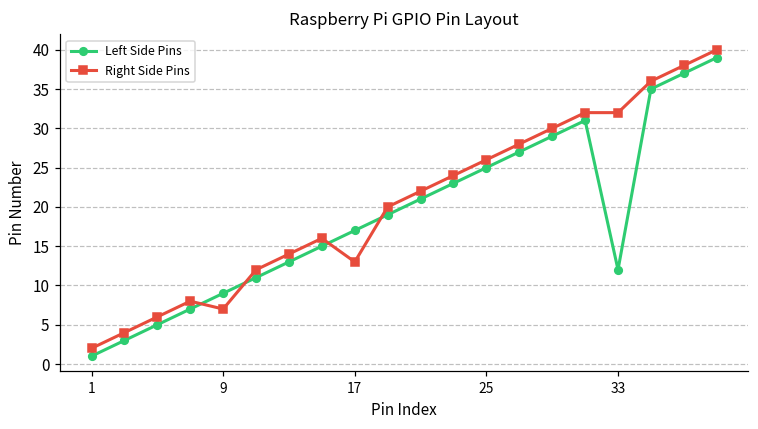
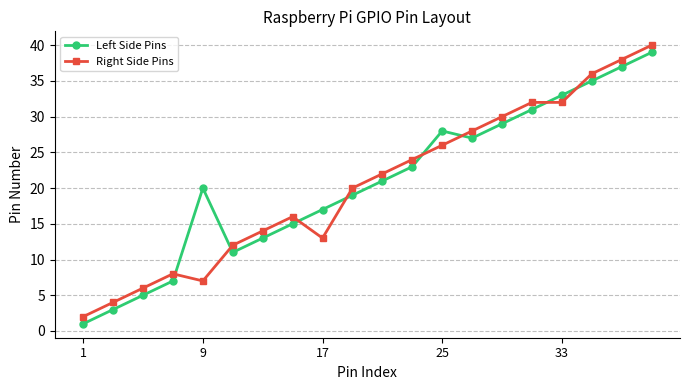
  {
    "Left Side Pins": {
      "1": 1,
-     "9": 9,
+     "9": 20,
      "17": 17,
-     "25": 25,
-     "33": 12
+     "25": 28,
+     "33": 33
    },
    "Right Side Pins": {
      "1": 2,
      "9": 7,
      "17": 13,
      "25": 26,
      "33": 32
    }
  }
